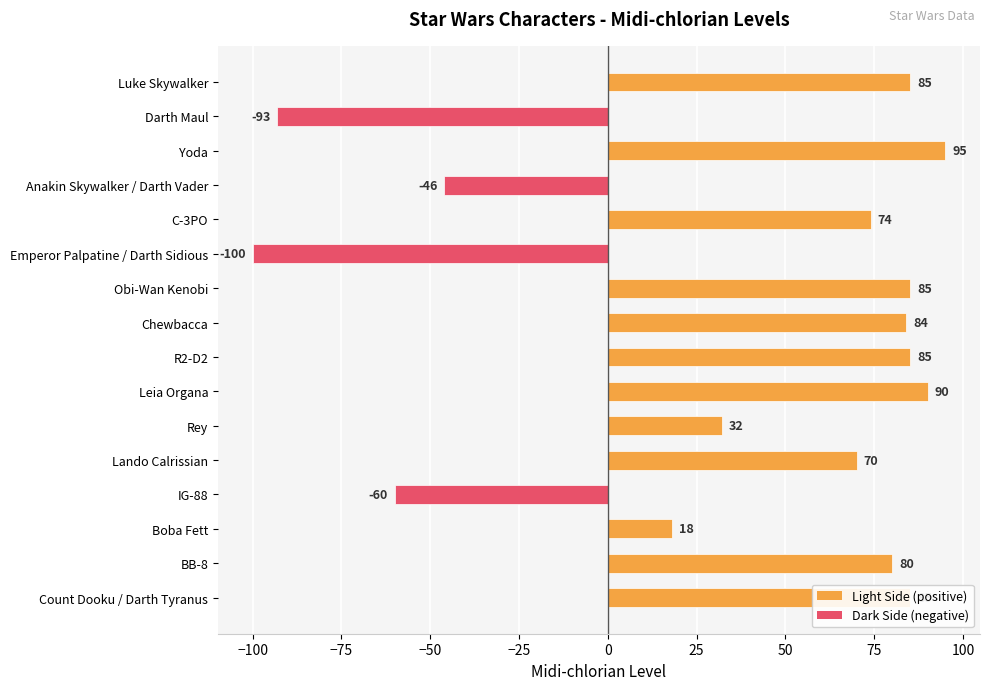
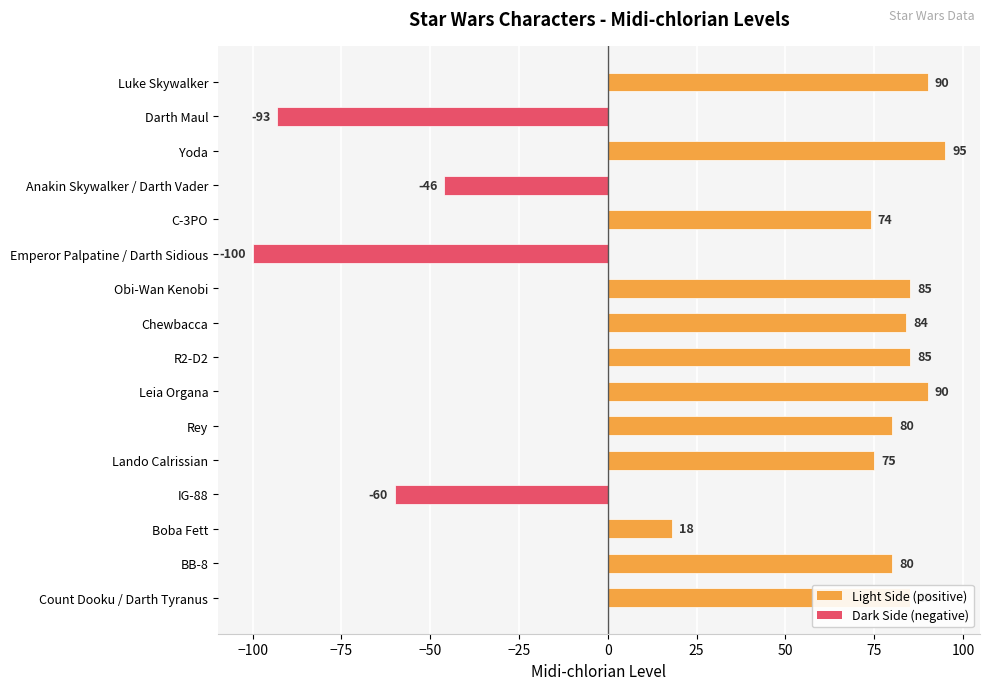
  {
-   "Luke Skywalker": 85,
+   "Luke Skywalker": 90,
    "Darth Maul": -93,
    "Yoda": 95,
    "Anakin Skywalker / Darth Vader": -46,
    "C-3PO": 74,
    "Emperor Palpatine / Darth Sidious": -100,
    "Obi-Wan Kenobi": 85,
    "Chewbacca": 84,
    "R2-D2": 85,
    "Leia Organa": 90,
-   "Rey": 32,
-   "Lando Calrissian": 70,
+   "Rey": 80,
+   "Lando Calrissian": 75,
    "IG-88": -60,
    "Boba Fett": 18,
    "BB-8": 80
  }
